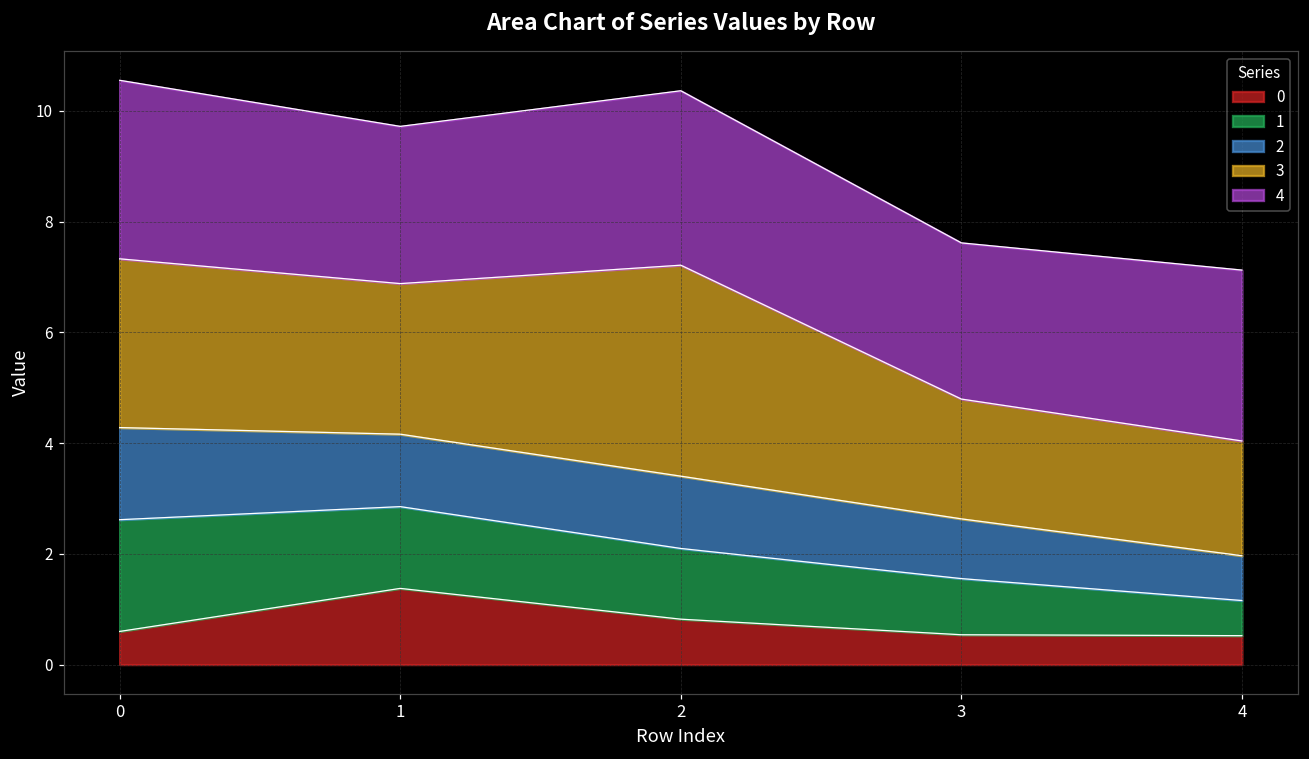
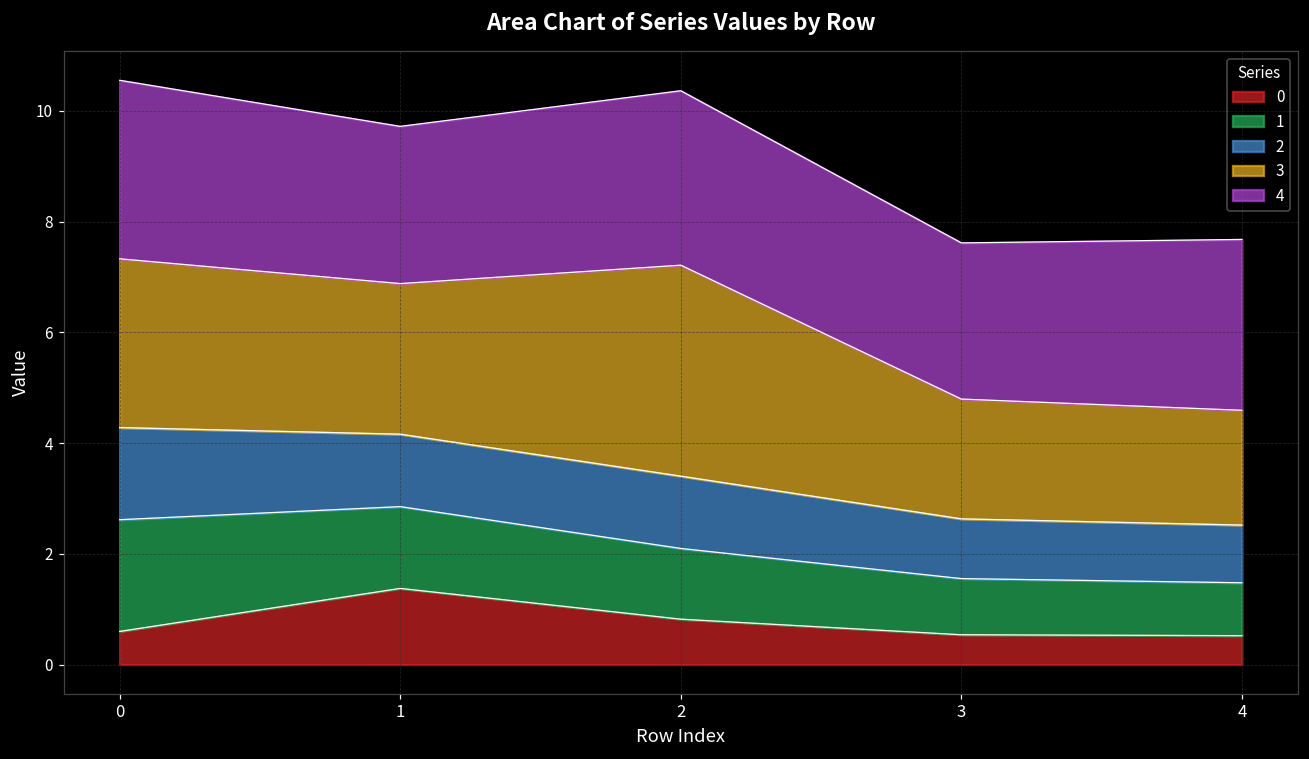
  {
    "0": {
      "0": 0.6,
      "1": 1.4,
      "2": 0.8,
      "3": 0.5,
      "4": 0.5
    },
    "1": {
      "0": 2.0,
      "1": 1.5,
      "2": 1.3,
      "3": 1.0,
-     "4": 0.6
+     "4": 1.0
    },
    "2": {
      "0": 1.7,
      "1": 1.3,
      "2": 1.3,
      "3": 1.1,
-     "4": 0.8
+     "4": 1.0
    },
    "3": {
      "0": 3.0,
      "1": 2.7,
      "2": 3.8,
      "3": 2.2,
      "4": 2.1
    },
    "4": {
      "0": 3.2,
      "1": 2.8,
      "2": 3.2,
      "3": 2.8,
      "4": 3.1
    }
  }
